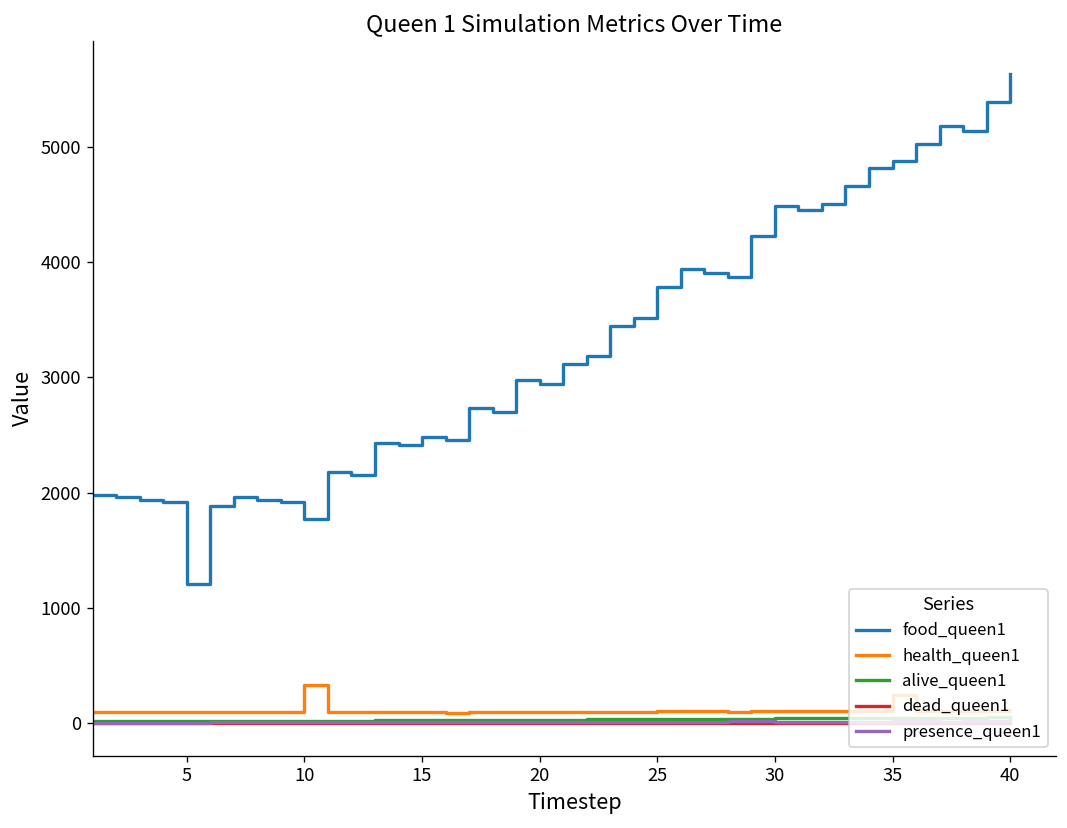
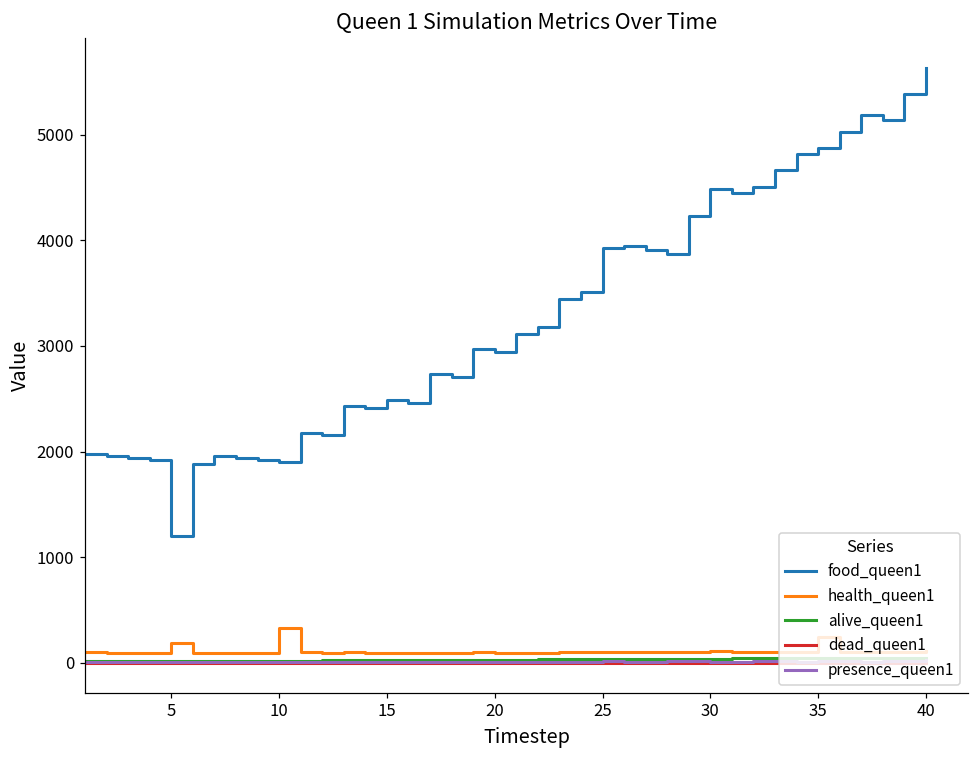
  {
    "food_queen1": {
      "5": 1200,
-     "10": 1800,
+     "10": 1900,
      "15": 2500,
      "20": 2900,
-     "25": 3800,
+     "25": 3900,
      "30": 4500,
      "35": 4900,
      "40": 5600
    },
    "health_queen1": {
-     "5": 100,
+     "5": 200,
      "10": 300,
      "15": 100,
      "20": 100,
      "25": 100,
      "30": 100
    },
    "alive_queen1": {
      "30": 0
    }
  }
